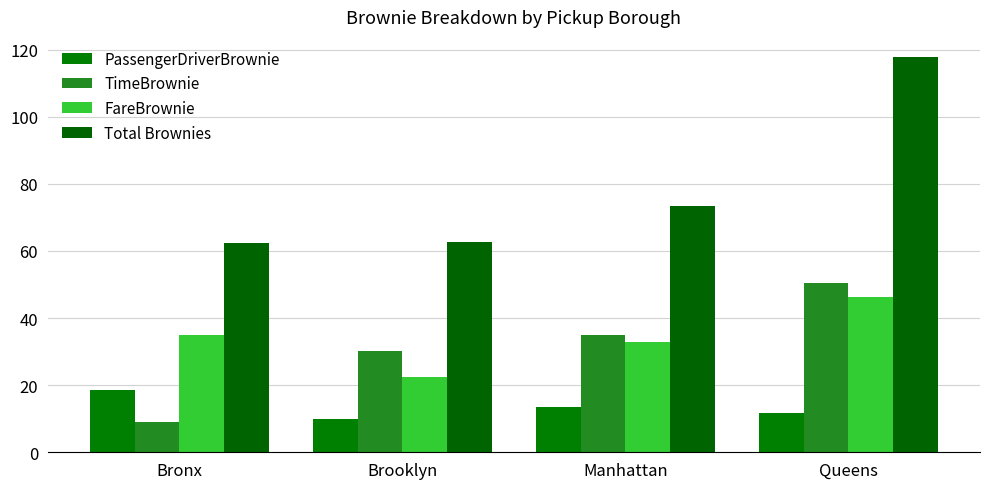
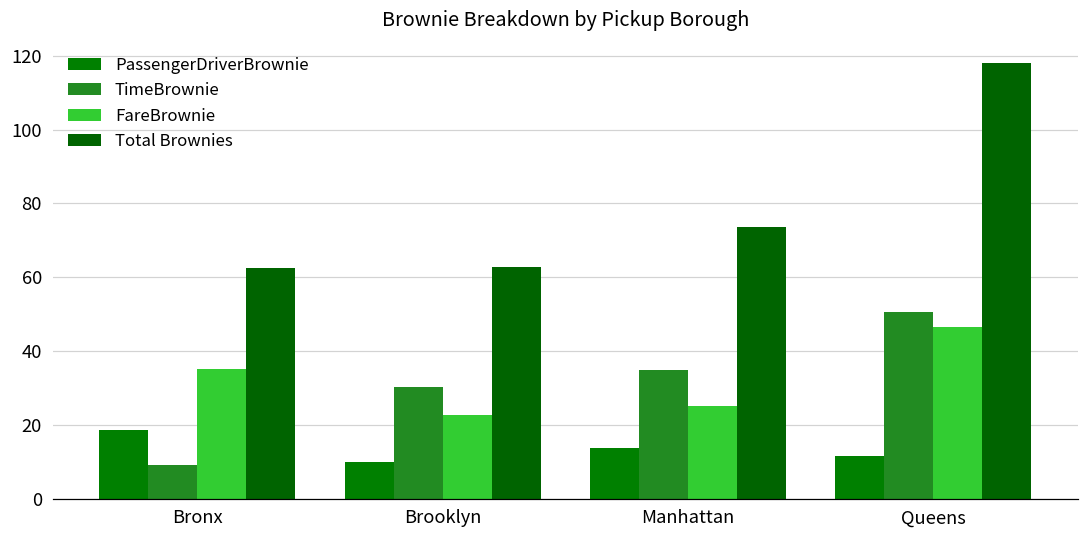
  {
    "FareBrownie": {
      "Bronx": 35,
      "Brooklyn": 23,
-     "Manhattan": 33,
+     "Manhattan": 25,
      "Queens": 46
    }
  }
